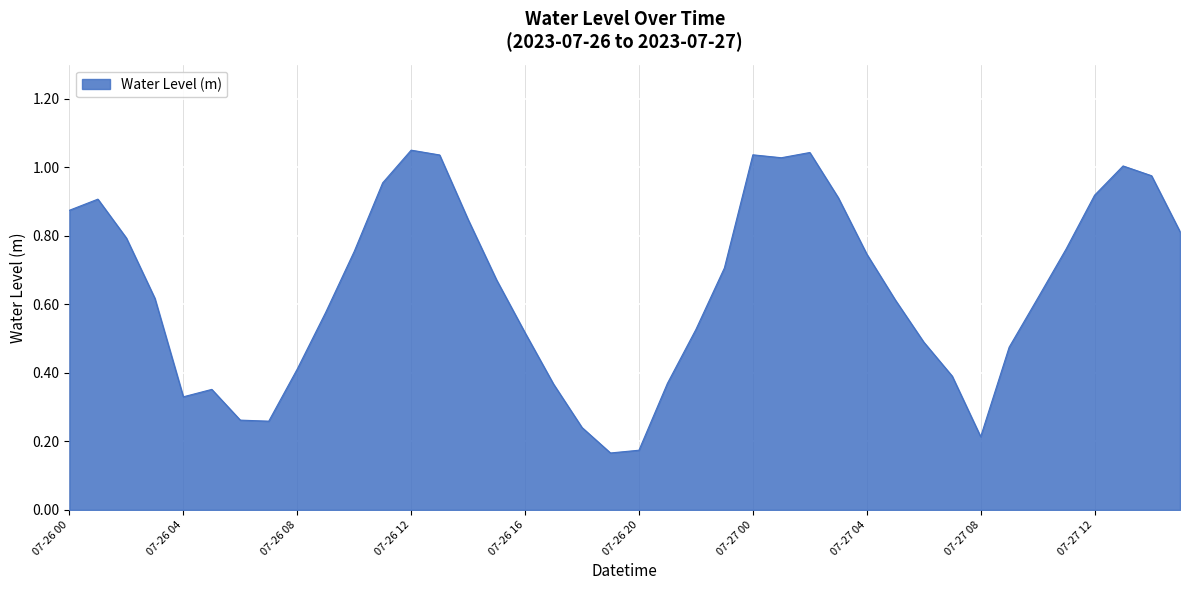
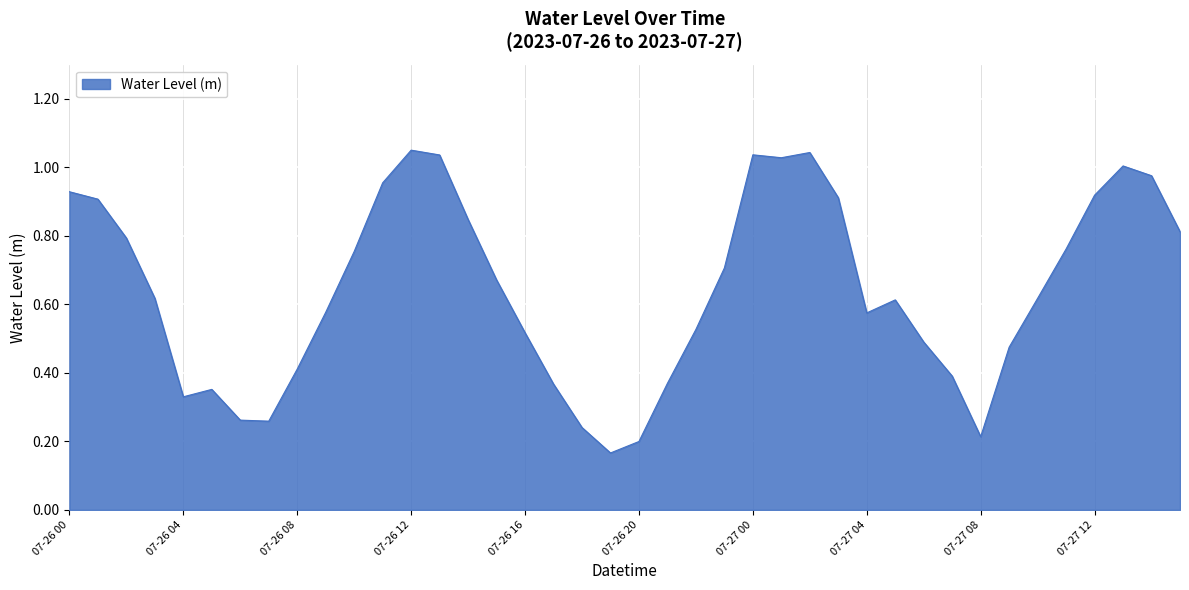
  {
-   "07-26 00": 0.87,
+   "07-26 00": 0.93,
    "07-26 04": 0.33,
    "07-26 08": 0.41,
    "07-26 12": 1.05,
    "07-26 16": 0.52,
-   "07-26 20": 0.17,
+   "07-26 20": 0.20,
    "07-27 00": 1.04,
-   "07-27 04": 0.75,
+   "07-27 04": 0.58,
    "07-27 08": 0.21,
    "07-27 12": 0.92
  }
